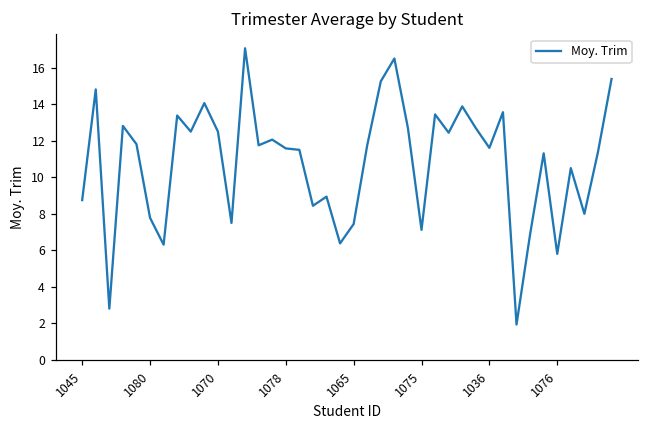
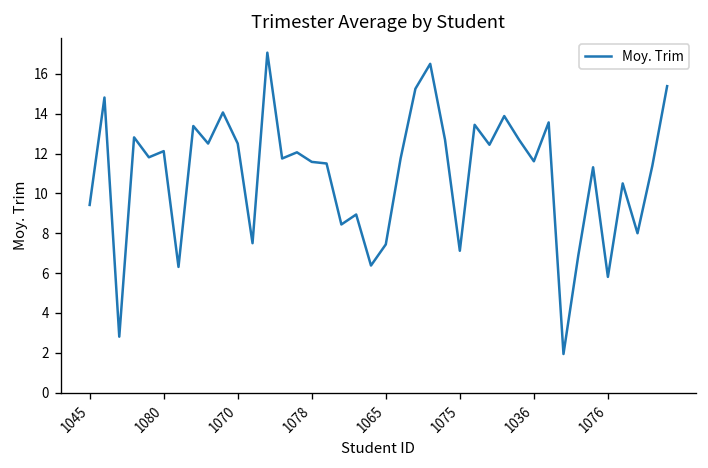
  {
-   "1045": 8.8,
-   "1080": 7.8,
+   "1045": 9.4,
+   "1080": 12.1,
    "1070": 12.5,
    "1078": 11.6,
    "1065": 7.4,
    "1075": 7.1,
    "1036": 11.6,
    "1076": 5.8
  }
